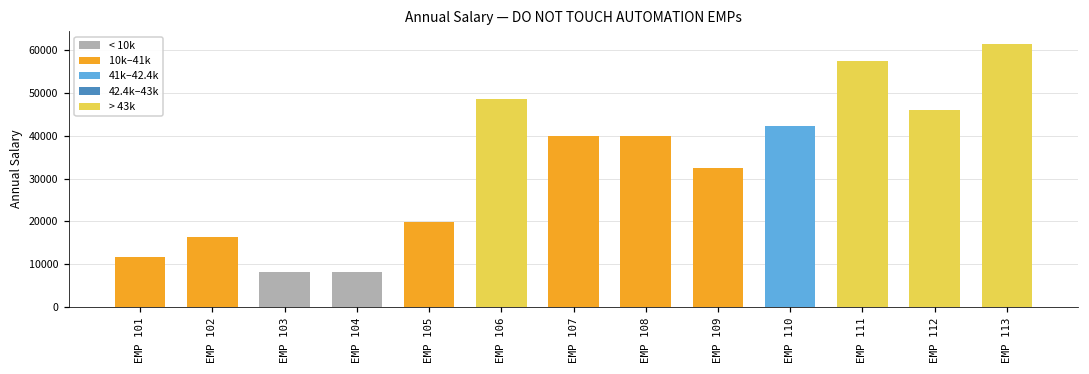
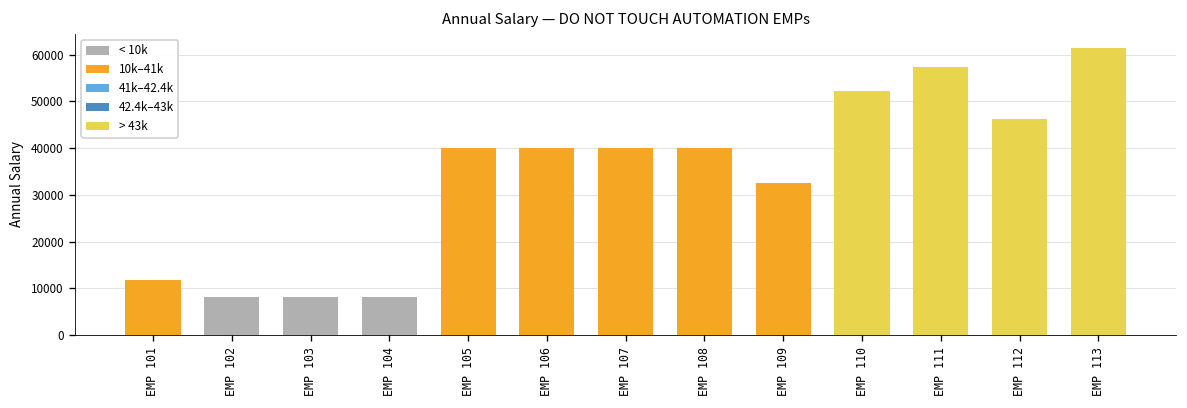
  {
    "EMP 101": 12000,
-   "EMP 102": 16000,
+   "EMP 102": 8000,
    "EMP 103": 8000,
    "EMP 104": 8000,
-   "EMP 105": 20000,
-   "EMP 106": 49000,
+   "EMP 105": 40000,
+   "EMP 106": 40000,
    "EMP 107": 40000,
    "EMP 108": 40000,
    "EMP 109": 33000,
-   "EMP 110": 42000,
+   "EMP 110": 52000,
    "EMP 111": 57000,
    "EMP 112": 46000,
    "EMP 113": 61000
  }
